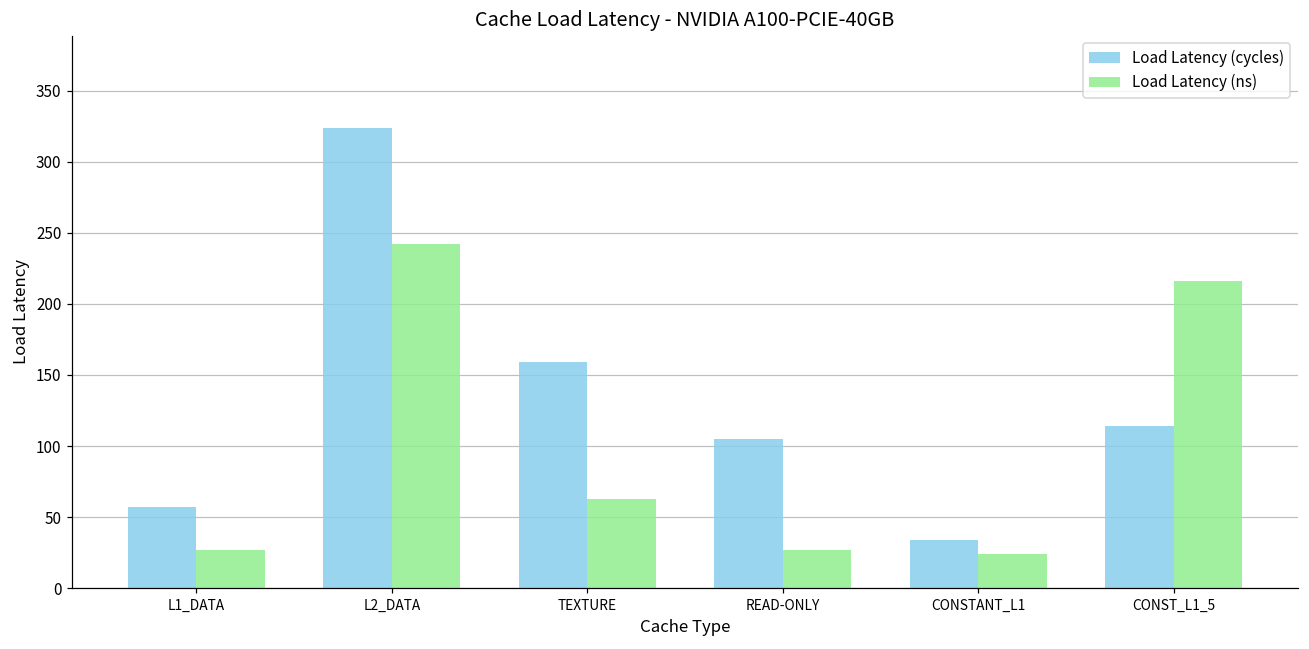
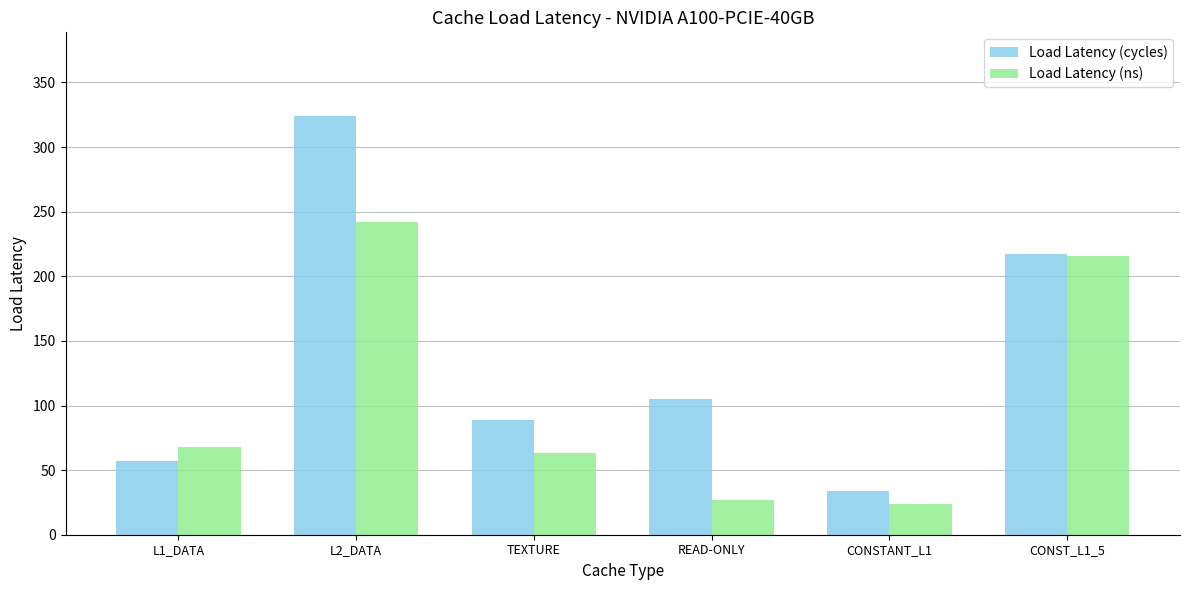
  {
    "Load Latency (cycles)": {
      "L1_DATA": 57,
      "L2_DATA": 324,
-     "TEXTURE": 159,
+     "TEXTURE": 89,
      "READ-ONLY": 105,
      "CONSTANT_L1": 34,
-     "CONST_L1_5": 114
+     "CONST_L1_5": 217
    },
    "Load Latency (ns)": {
-     "L1_DATA": 27,
+     "L1_DATA": 68,
      "L2_DATA": 242,
      "TEXTURE": 63,
      "READ-ONLY": 27,
      "CONSTANT_L1": 24,
      "CONST_L1_5": 216
    }
  }
